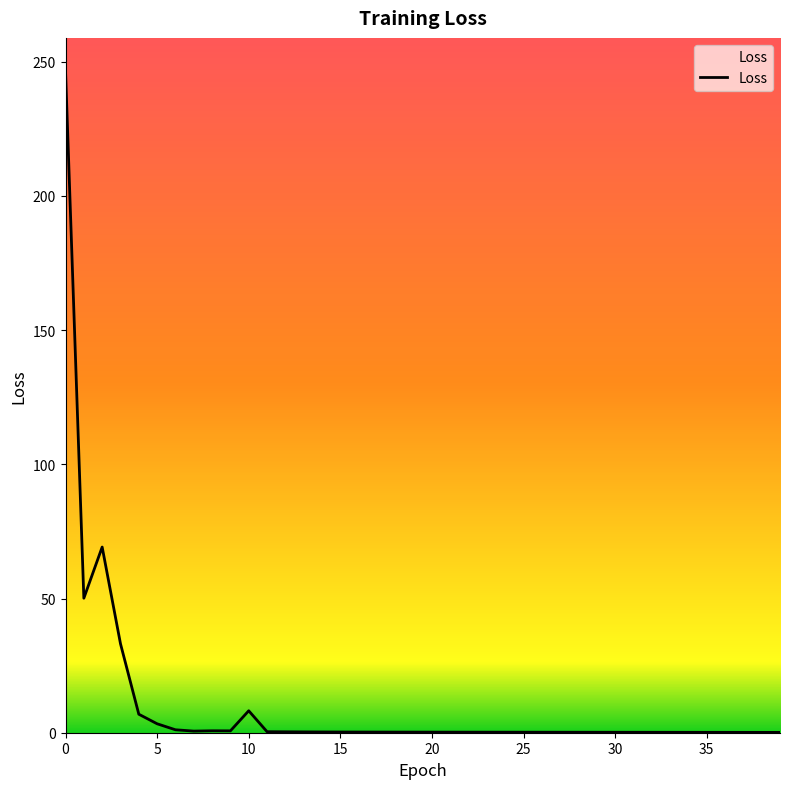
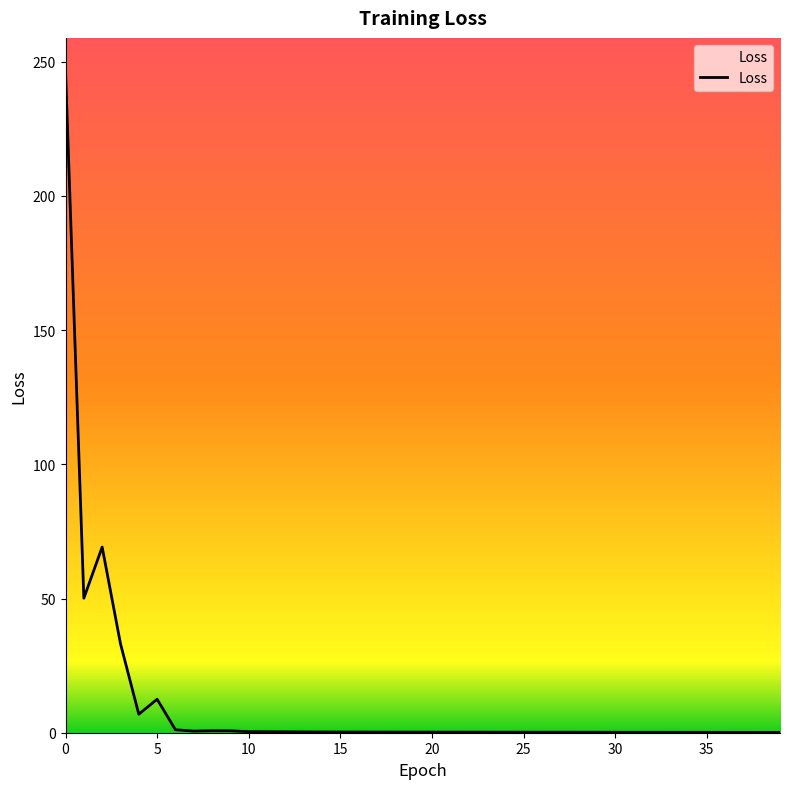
  {
    "0": 247,
-   "5": 3,
-   "10": 8,
+   "5": 12,
+   "10": 0,
    "15": 0,
    "20": 0,
    "25": 0,
    "30": 0,
    "35": 0
  }
